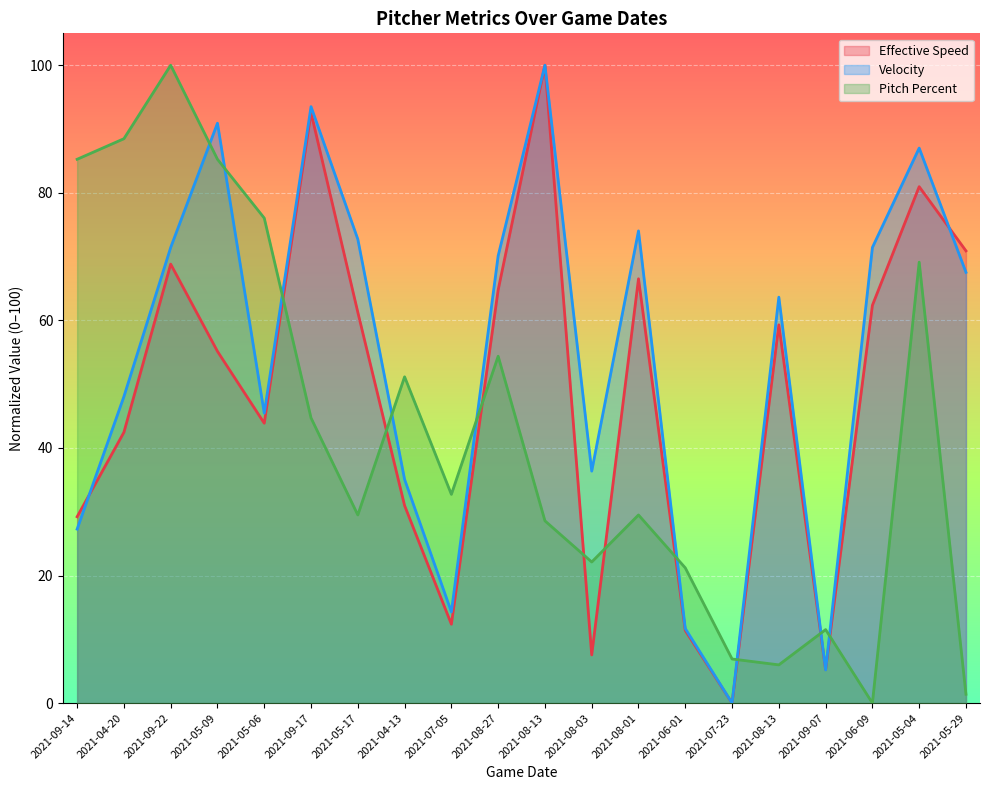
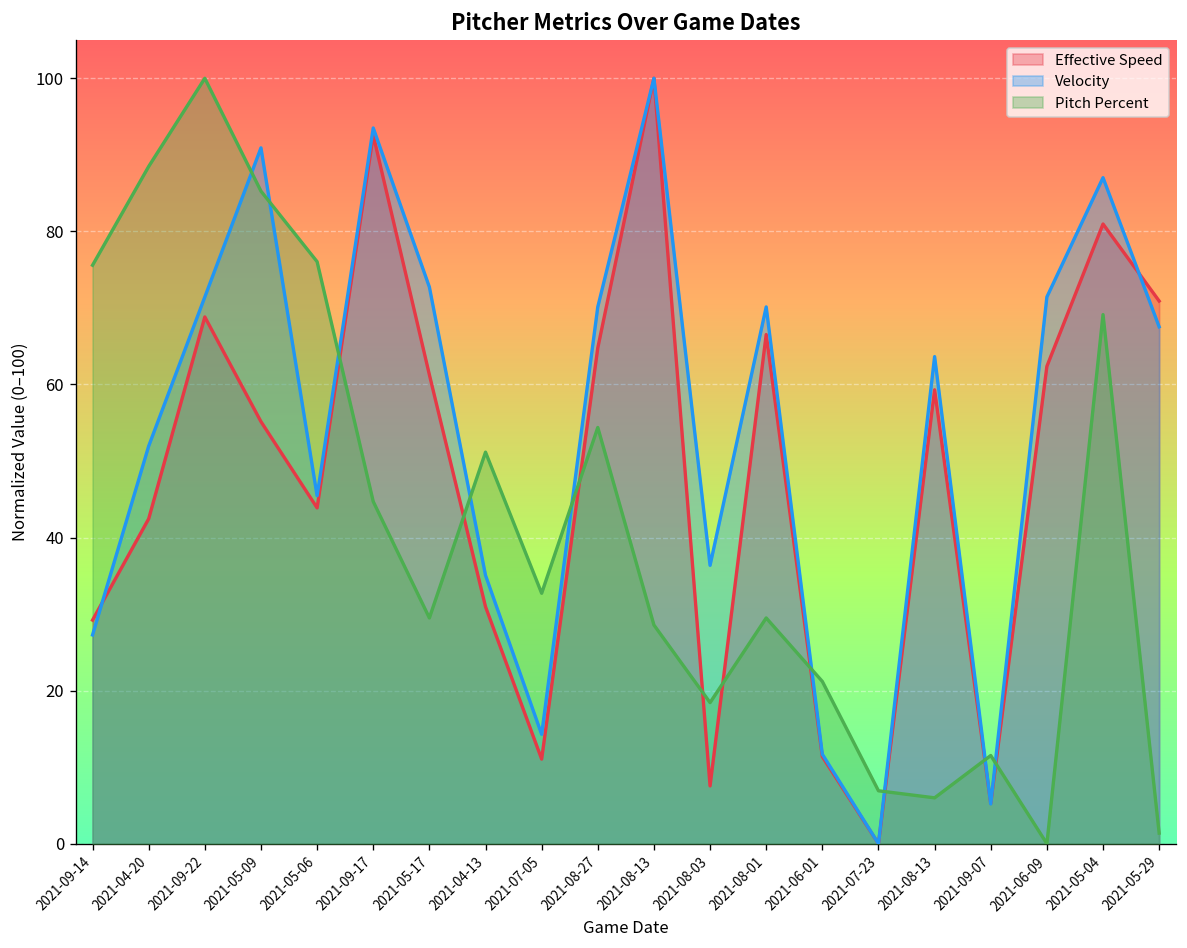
  {
    "Effective Speed": {
      "2021-09-14": 29,
      "2021-04-20": 42,
      "2021-09-22": 69,
      "2021-05-09": 55,
      "2021-05-06": 44,
      "2021-09-17": 93,
      "2021-05-17": 61,
      "2021-04-13": 31,
-     "2021-07-05": 12,
+     "2021-07-05": 11,
      "2021-08-27": 65,
      "2021-08-03": 8,
      "2021-08-01": 67,
      "2021-06-09": 62,
      "2021-05-04": 81,
      "2021-05-29": 71
    },
    "Velocity": {
      "2021-09-14": 27,
-     "2021-04-20": 48,
+     "2021-04-20": 52,
      "2021-09-22": 71,
      "2021-05-09": 91,
      "2021-05-06": 45,
      "2021-09-17": 94,
      "2021-05-17": 73,
      "2021-04-13": 35,
      "2021-07-05": 14,
      "2021-08-27": 70,
      "2021-08-03": 36,
-     "2021-08-01": 74,
+     "2021-08-01": 70,
      "2021-06-09": 71,
      "2021-05-04": 87,
      "2021-05-29": 68
    },
    "Pitch Percent": {
-     "2021-09-14": 85,
+     "2021-09-14": 76,
      "2021-04-20": 88,
      "2021-09-22": 100,
      "2021-05-09": 85,
      "2021-05-06": 76,
      "2021-09-17": 45,
      "2021-05-17": 29,
      "2021-04-13": 51,
      "2021-07-05": 33,
      "2021-08-27": 54,
-     "2021-08-03": 22,
+     "2021-08-03": 18,
      "2021-08-01": 29,
      "2021-06-01": 21,
      "2021-07-23": 7,
      "2021-09-07": 12,
      "2021-06-09": 0,
      "2021-05-04": 69,
      "2021-05-29": 1
    }
  }
